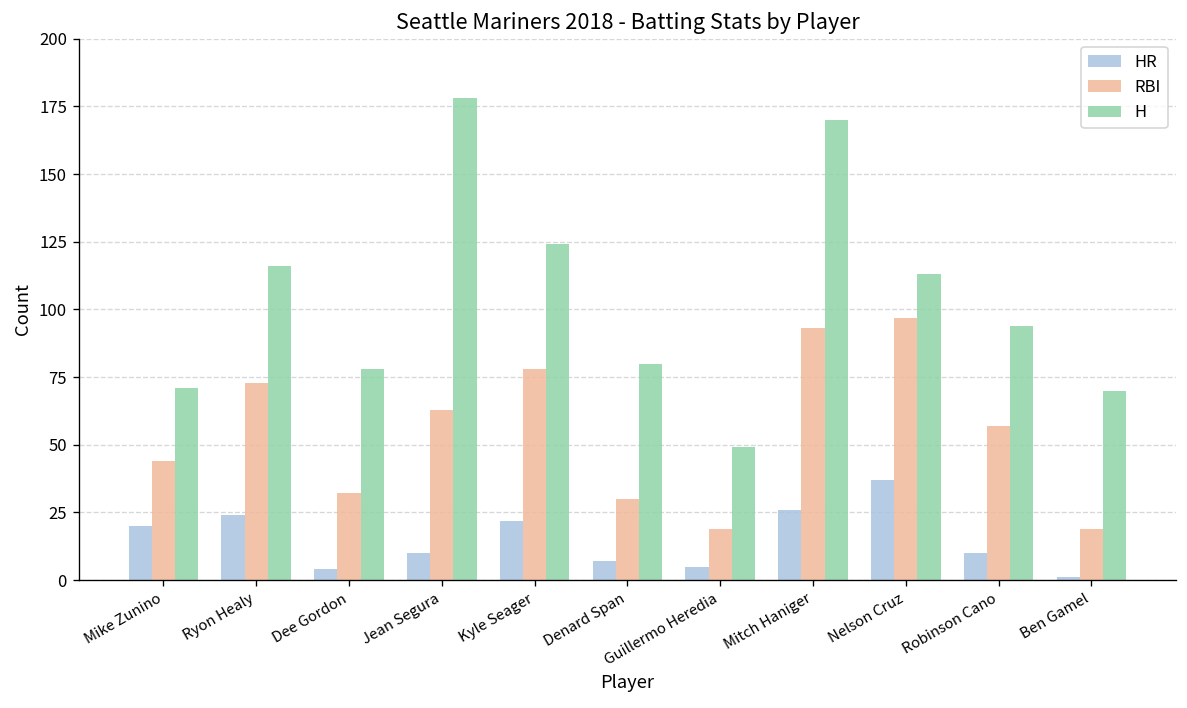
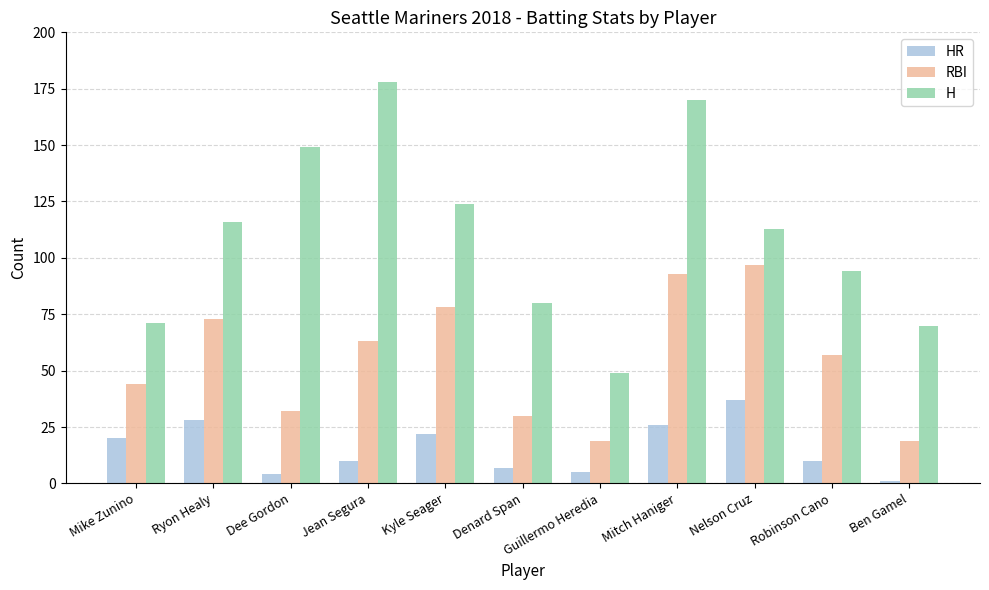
  {
    "HR": {
      "Mike Zunino": 20,
-     "Ryon Healy": 24,
+     "Ryon Healy": 28,
      "Dee Gordon": 4,
      "Jean Segura": 10,
      "Kyle Seager": 22,
      "Denard Span": 7,
      "Guillermo Heredia": 5,
      "Mitch Haniger": 26,
      "Nelson Cruz": 37,
      "Robinson Cano": 10
    },
    "RBI": {
      "Mike Zunino": 44,
      "Ryon Healy": 73,
      "Dee Gordon": 32,
      "Jean Segura": 63,
      "Kyle Seager": 78,
      "Denard Span": 30,
      "Guillermo Heredia": 19,
      "Mitch Haniger": 93,
      "Nelson Cruz": 97,
      "Robinson Cano": 57,
      "Ben Gamel": 19
    },
    "H": {
      "Mike Zunino": 71,
      "Ryon Healy": 116,
-     "Dee Gordon": 78,
+     "Dee Gordon": 149,
      "Jean Segura": 178,
      "Kyle Seager": 124,
      "Denard Span": 80,
      "Guillermo Heredia": 49,
      "Mitch Haniger": 170,
      "Nelson Cruz": 113,
      "Robinson Cano": 94,
      "Ben Gamel": 70
    }
  }
